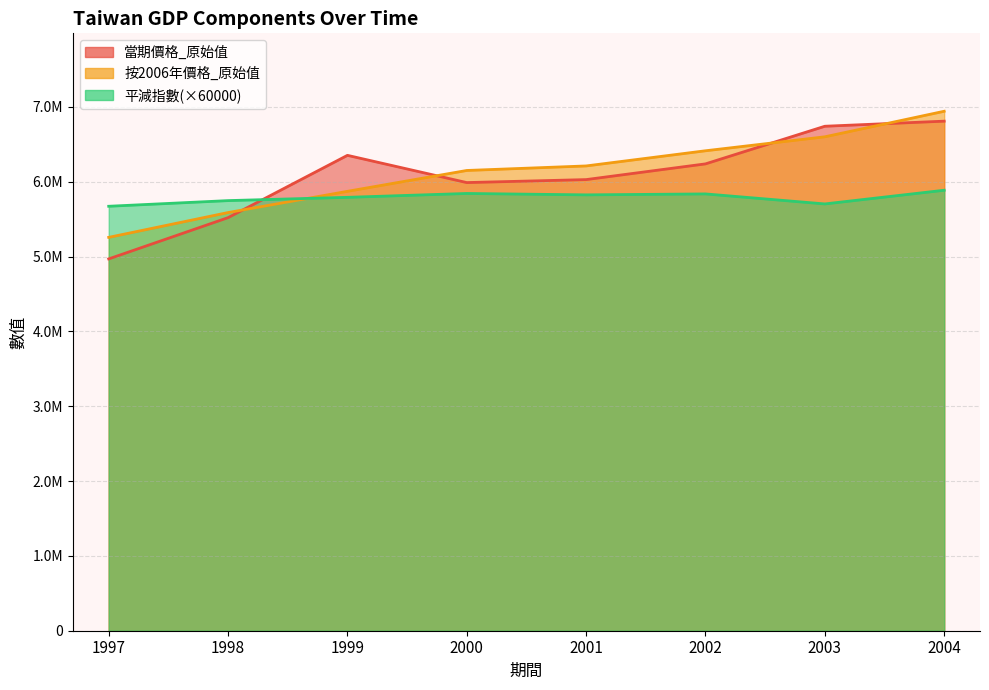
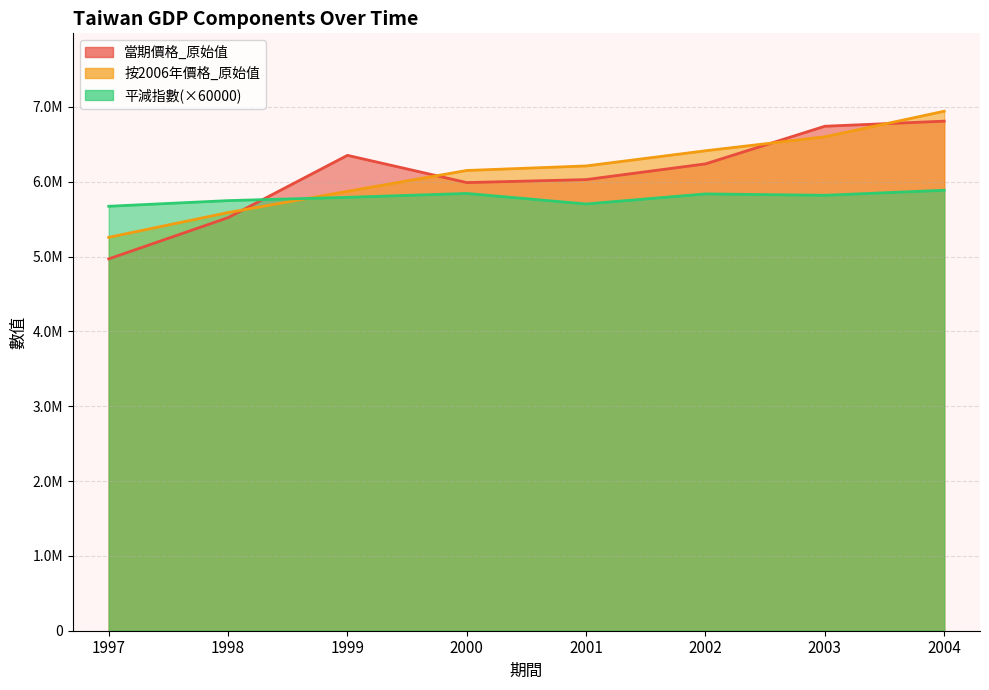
  {
    "當期價格_原始值": {
      "1997": 5000000,
      "1998": 5500000,
      "1999": 6400000,
      "2000": 6000000,
      "2001": 6000000,
      "2002": 6200000,
      "2003": 6700000,
      "2004": 6800000
    },
    "按2006年價格_原始值": {
      "1997": 5300000,
      "1998": 5600000,
      "1999": 5900000,
      "2000": 6100000,
      "2001": 6200000,
      "2002": 6400000,
      "2003": 6600000,
      "2004": 6900000
    },
    "平減指數(×60000)": {
      "1997": 5700000,
      "1998": 5700000,
      "1999": 5800000,
      "2000": 5800000,
-     "2001": 5800000,
+     "2001": 5700000,
      "2002": 5800000,
-     "2003": 5700000,
+     "2003": 5800000,
      "2004": 5900000
    }
  }
